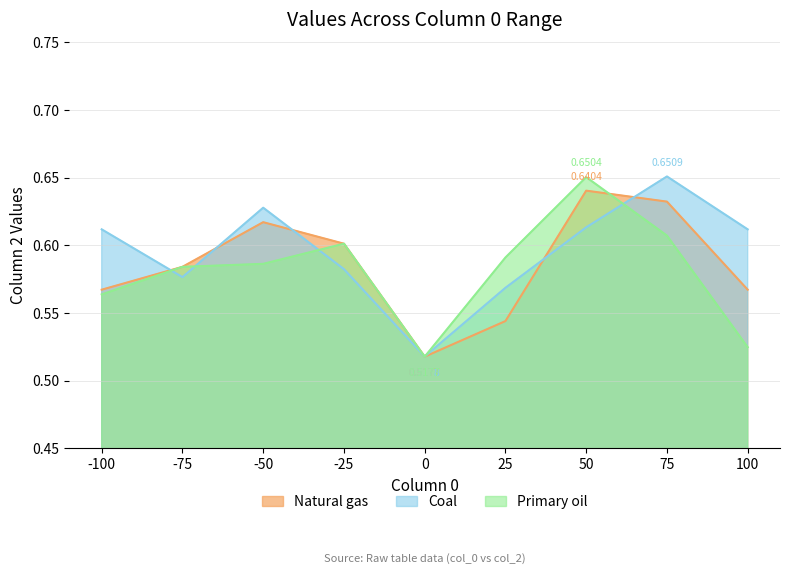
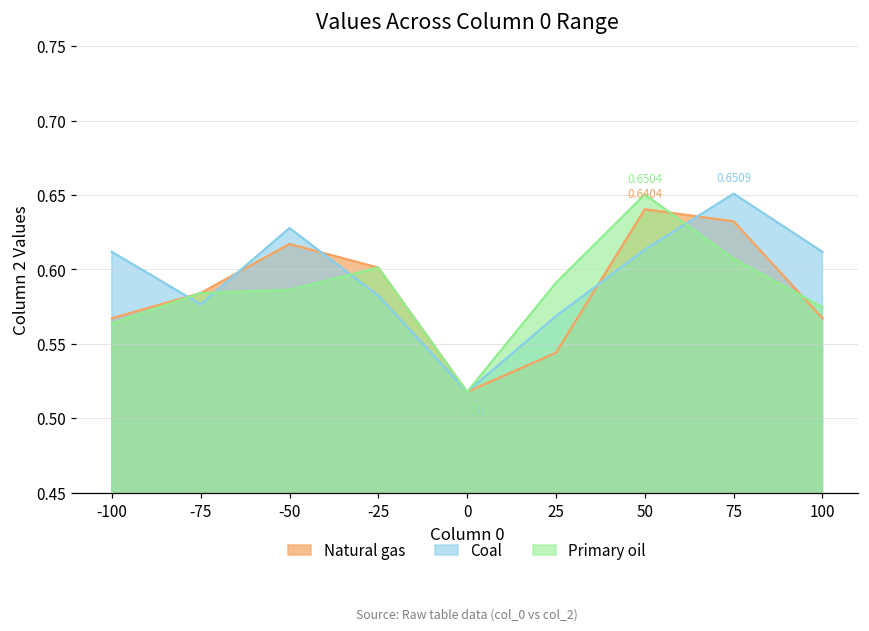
  {
    "Natural gas": {
      "-100": 0.567,
      "-50": 0.617,
      "25": 0.544,
      "75": 0.632,
      "100": 0.567
    },
    "Coal": {
      "75": 0.6509
    },
    "Primary oil": {
      "-100": 0.564,
      "-50": 0.586,
      "25": 0.591,
      "75": 0.607,
-     "100": 0.525
+     "100": 0.575
    }
  }
